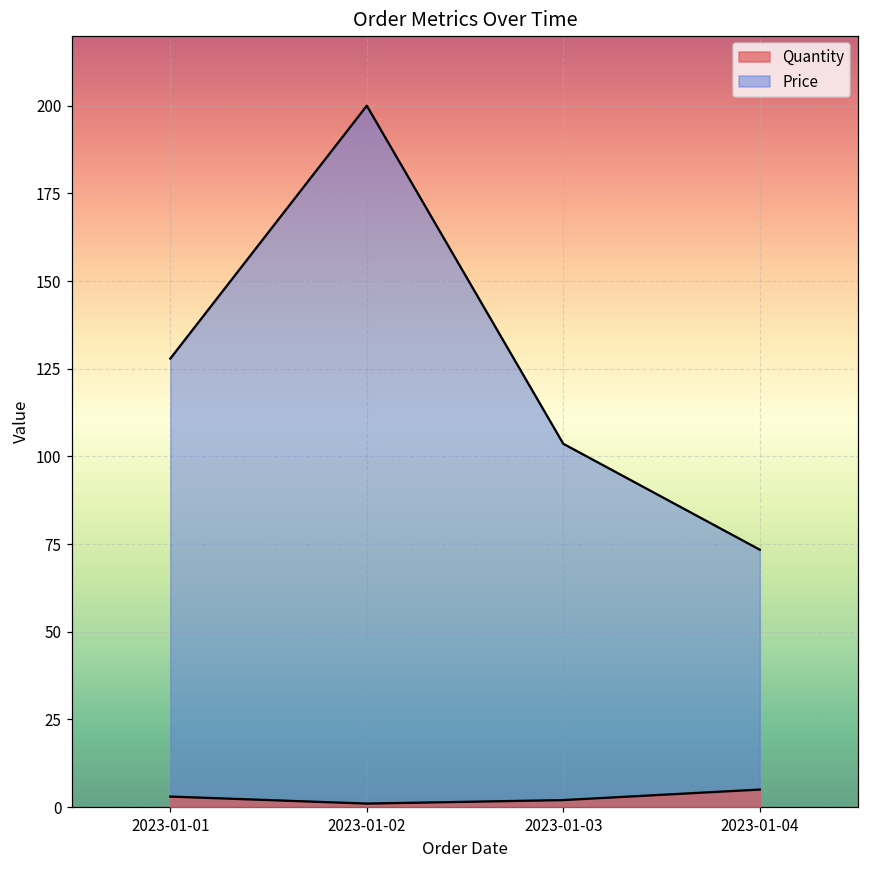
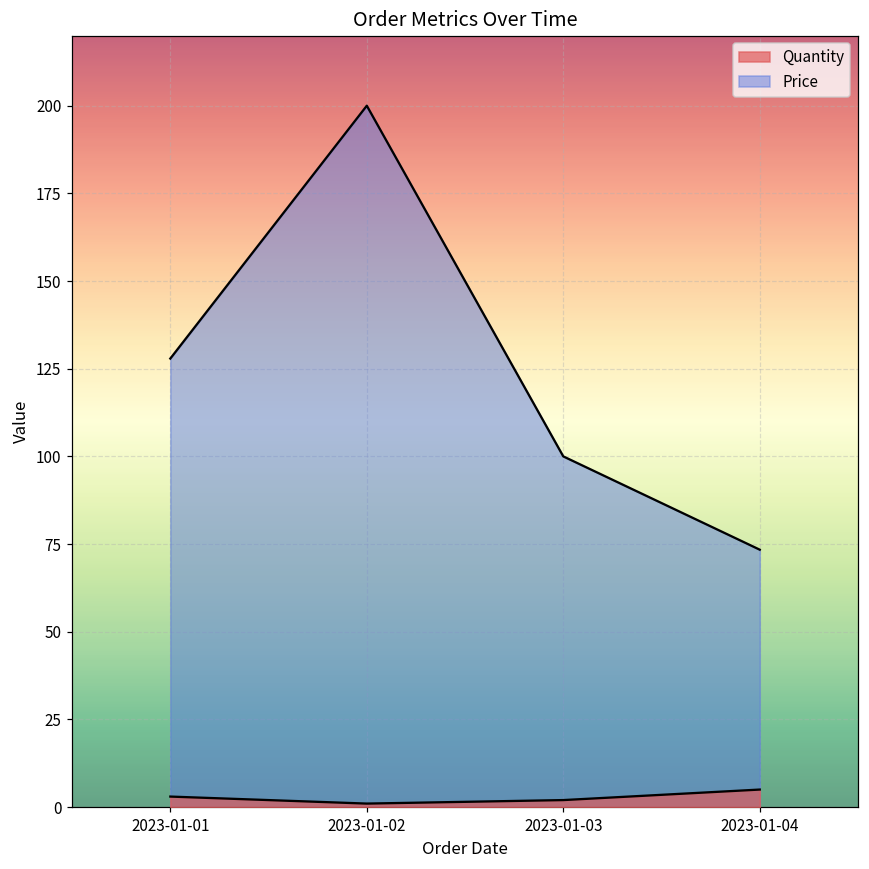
  {
    "Quantity": {
      "2023-01-01": 3,
      "2023-01-02": 1,
      "2023-01-03": 2,
      "2023-01-04": 5
    },
    "Price": {
      "2023-01-01": 128,
      "2023-01-02": 200,
-     "2023-01-03": 104,
+     "2023-01-03": 100,
      "2023-01-04": 73
    }
  }
